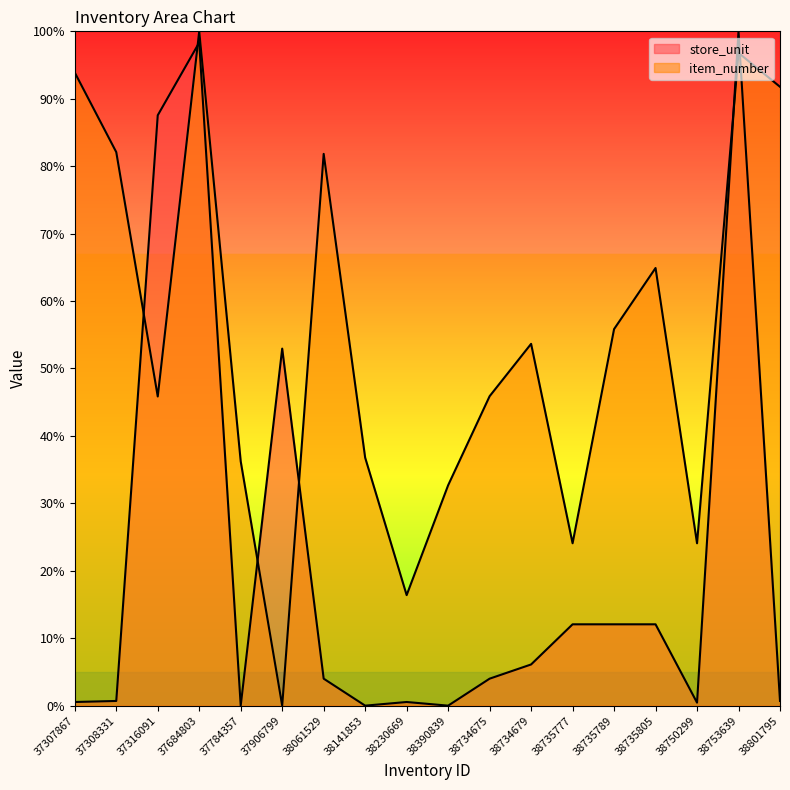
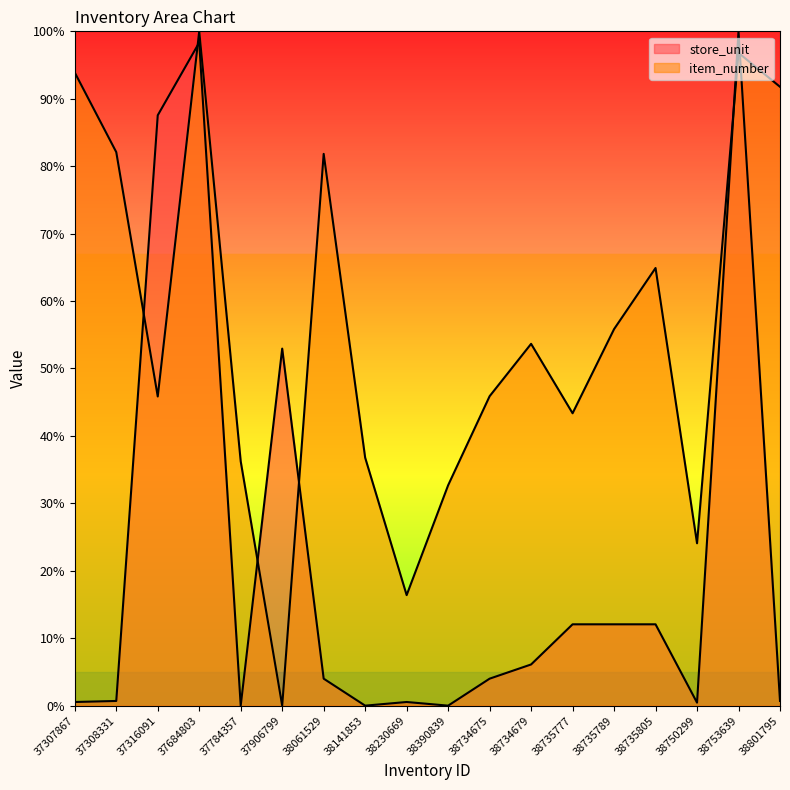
  {
    "store_unit": {
      "37316091": "88%",
      "37684803": "98%",
      "37906799": "53%",
      "38734679": "6%",
      "38735777": "12%",
      "38735789": "12%",
      "38735805": "12%",
      "38753639": "100%"
    },
    "item_number": {
      "37307867": "94%",
      "37308331": "82%",
      "37316091": "46%",
      "37684803": "100%",
      "37784357": "36%",
      "38061529": "82%",
      "38141853": "37%",
      "38230669": "16%",
      "38390839": "33%",
      "38734675": "46%",
      "38734679": "54%",
-     "38735777": "24%",
+     "38735777": "43%",
      "38735789": "56%",
      "38735805": "65%",
      "38750299": "24%",
      "38801795": "92%"
    }
  }
